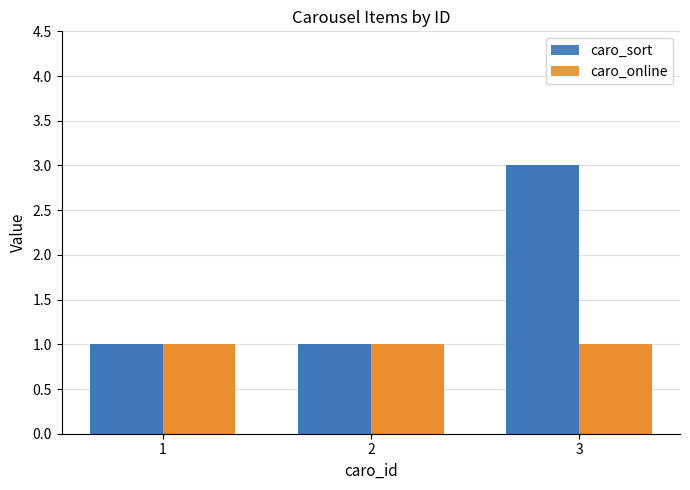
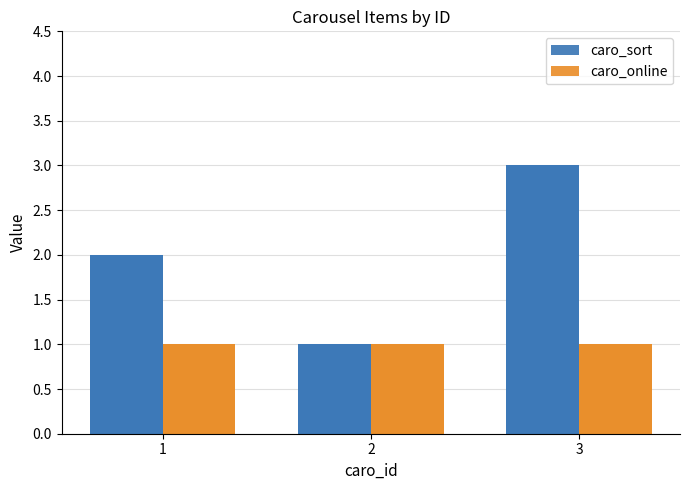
  {
    "caro_sort": {
-     "1": 1,
+     "1": 2,
      "2": 1,
      "3": 3
    },
    "caro_online": {
      "1": 1,
      "2": 1,
      "3": 1
    }
  }
